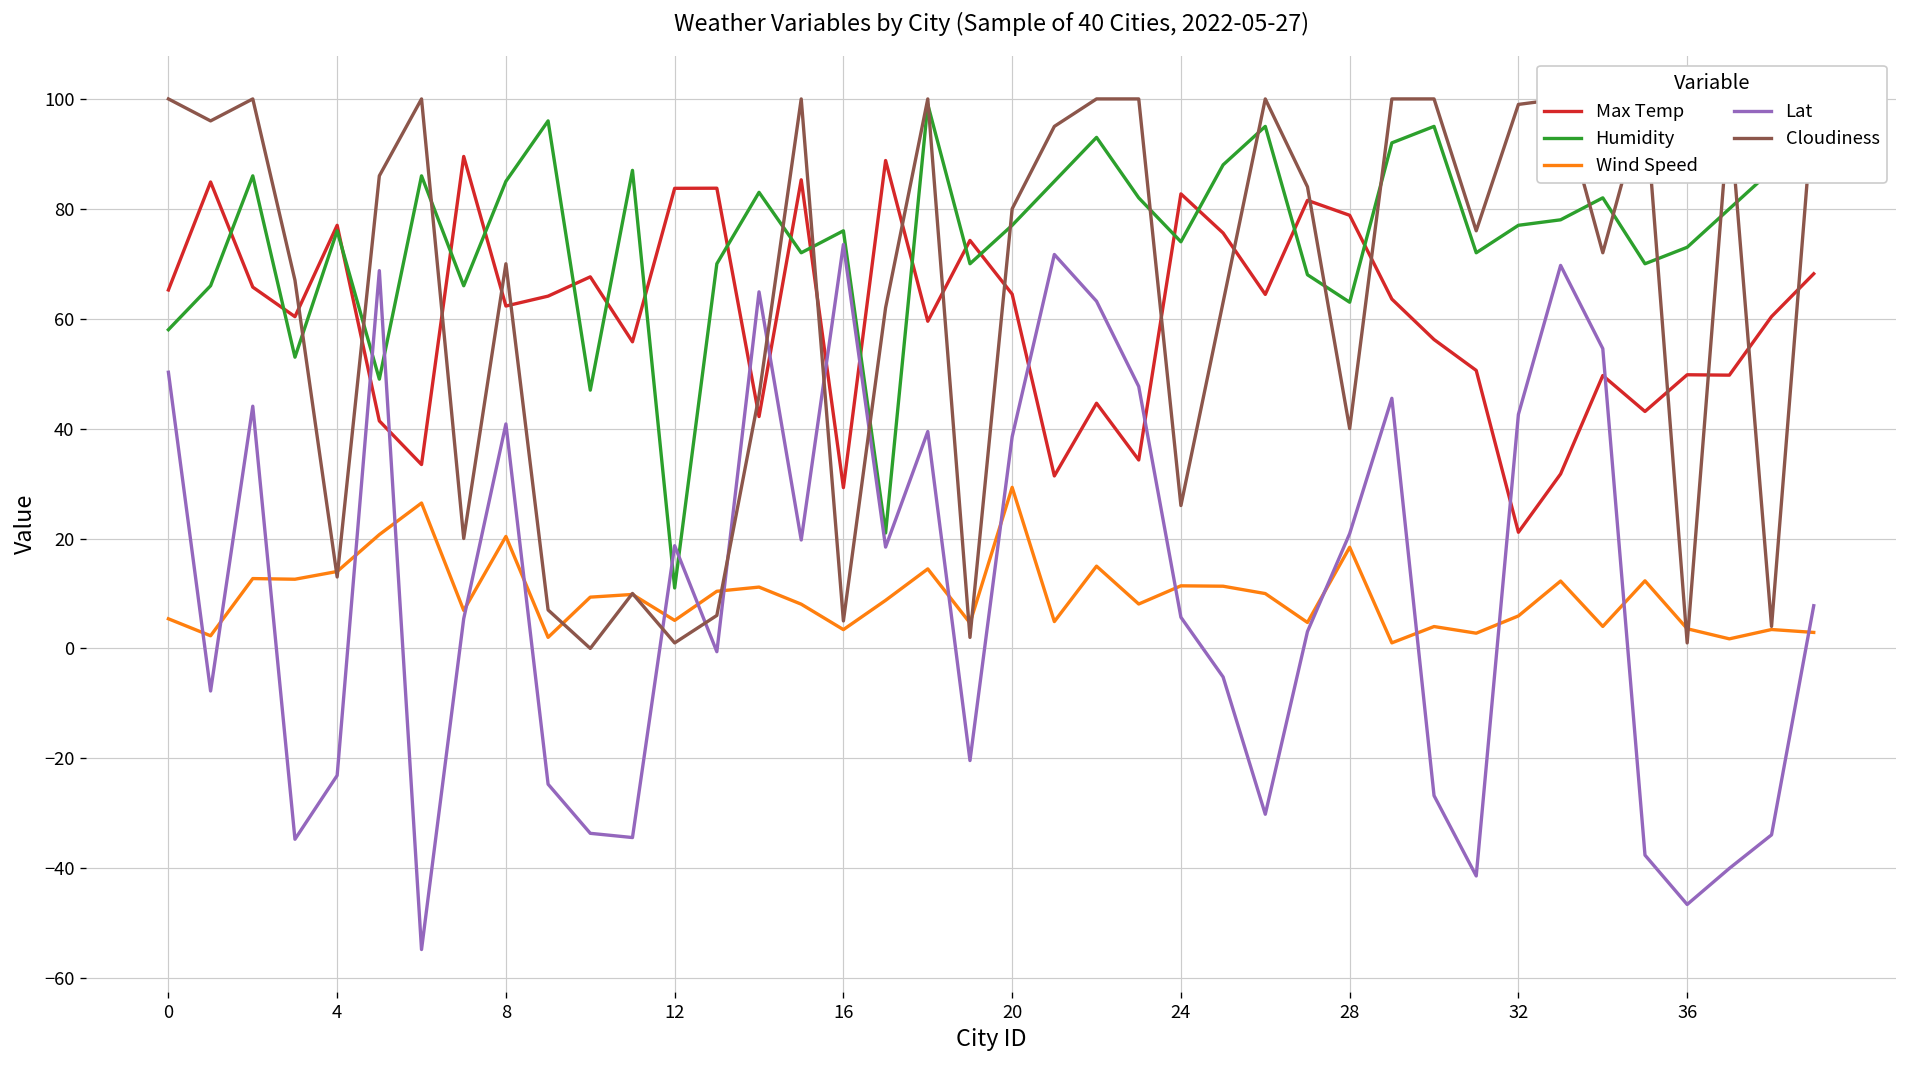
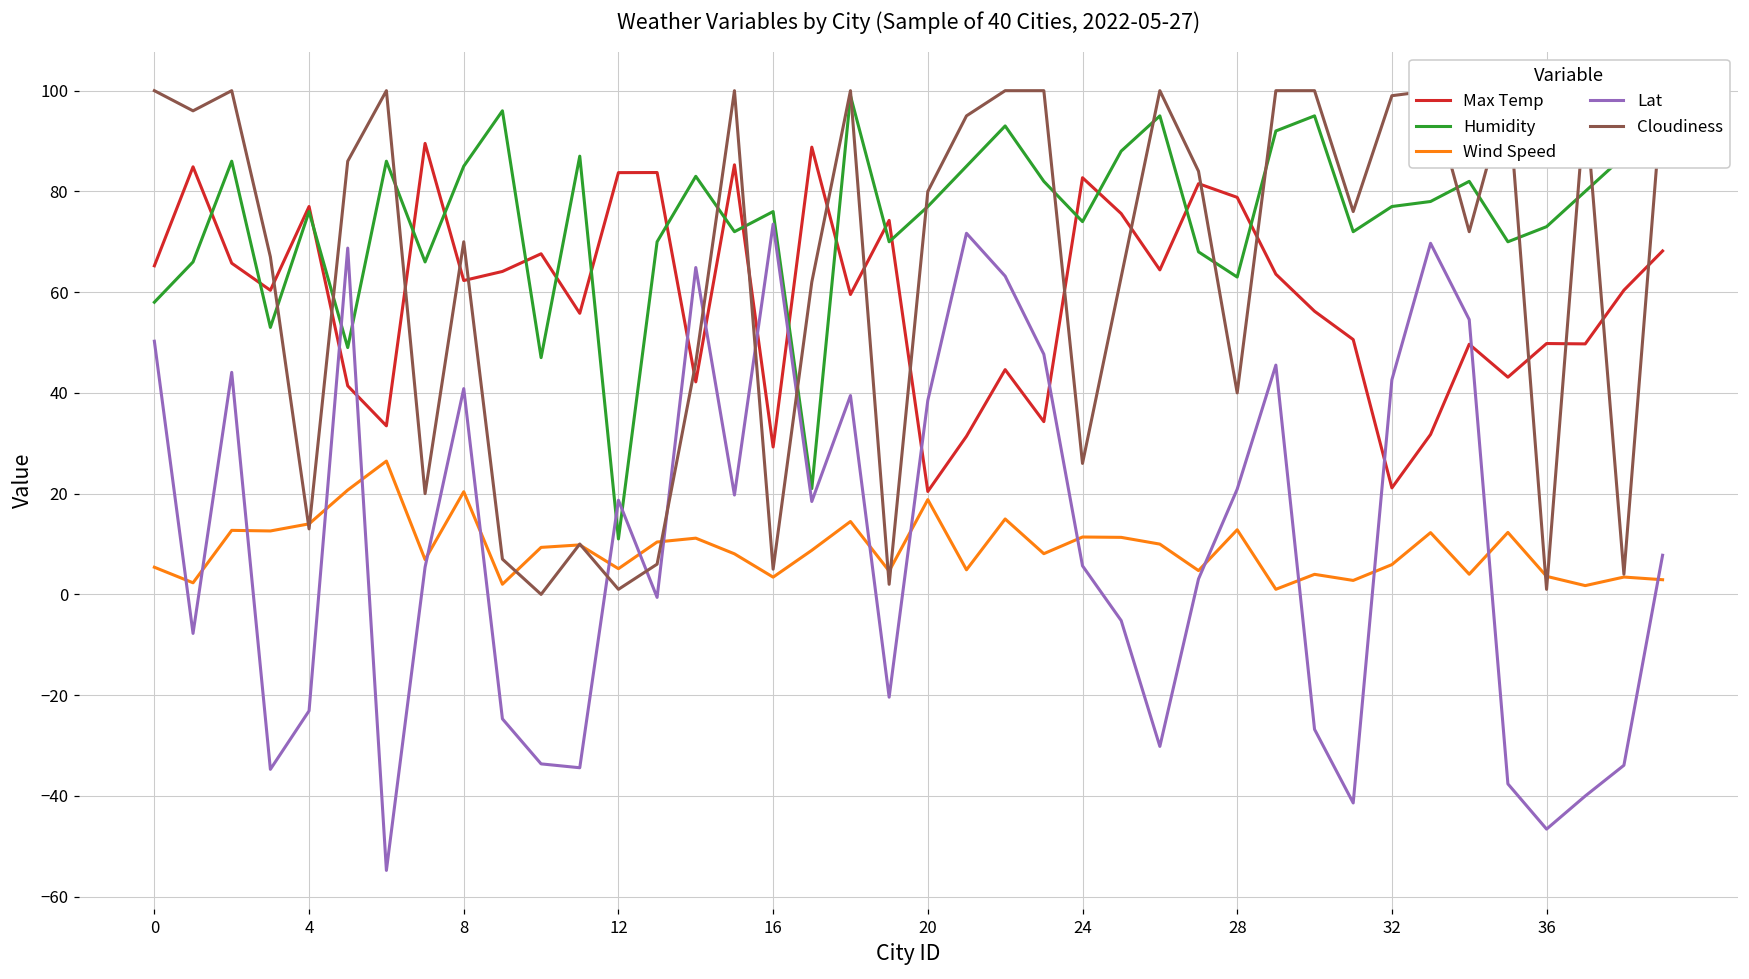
  {
    "Max Temp": {
      "0": 65,
      "4": 77,
      "8": 62,
      "12": 84,
      "16": 29,
-     "20": 64,
+     "20": 20,
      "24": 83,
      "28": 79,
      "32": 21,
      "36": 50
    },
    "Humidity": {
      "0": 58,
      "4": 76,
      "8": 85,
      "12": 11,
      "16": 76,
      "20": 77,
      "24": 74,
      "28": 63,
      "32": 77,
      "36": 73
    },
    "Wind Speed": {
      "0": 5,
      "4": 14,
      "8": 20,
      "12": 5,
      "16": 3,
-     "20": 29,
+     "20": 19,
      "24": 11,
-     "28": 18,
+     "28": 13,
      "32": 6,
      "36": 4
    },
    "Lat": {
      "0": 50,
      "4": -23,
      "8": 41,
      "12": 19,
      "16": 74,
      "20": 39,
      "24": 6,
      "28": 21,
      "32": 43,
      "36": -47
    },
    "Cloudiness": {
      "0": 100,
      "4": 13,
      "8": 70,
      "12": 1,
      "16": 5,
      "20": 80,
      "24": 26,
      "28": 40,
      "32": 99,
      "36": 1
    }
  }
